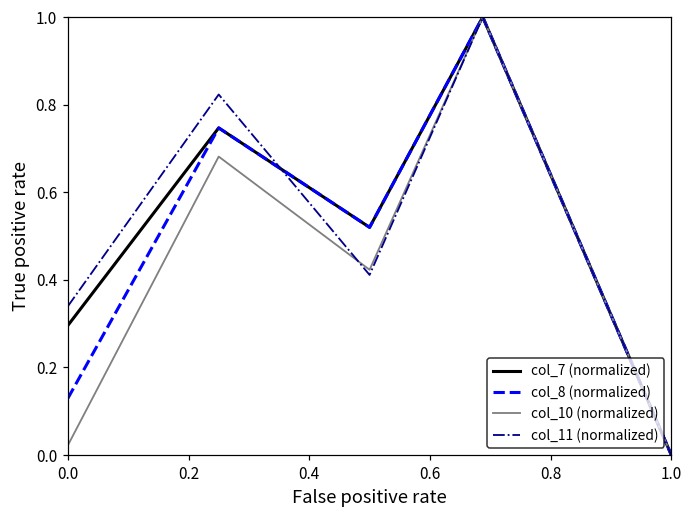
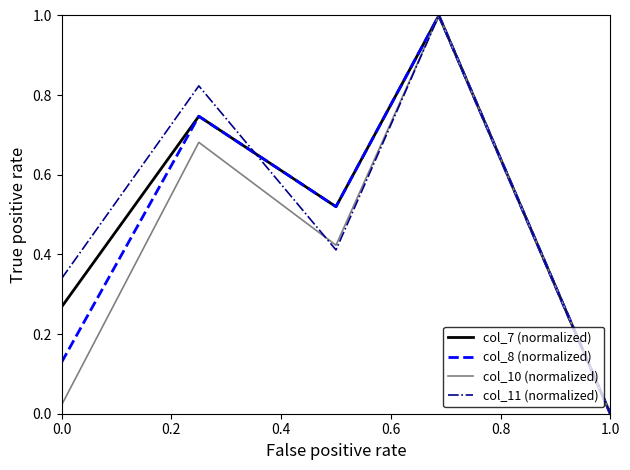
  {
    "col_7 (normalized)": {
-     "0.0": 0.30
+     "0.0": 0.27
    },
    "col_8 (normalized)": {
      "0.0": 0.13
    },
    "col_10 (normalized)": {
      "0.0": 0.02
    },
    "col_11 (normalized)": {
      "0.0": 0.34
    }
  }
